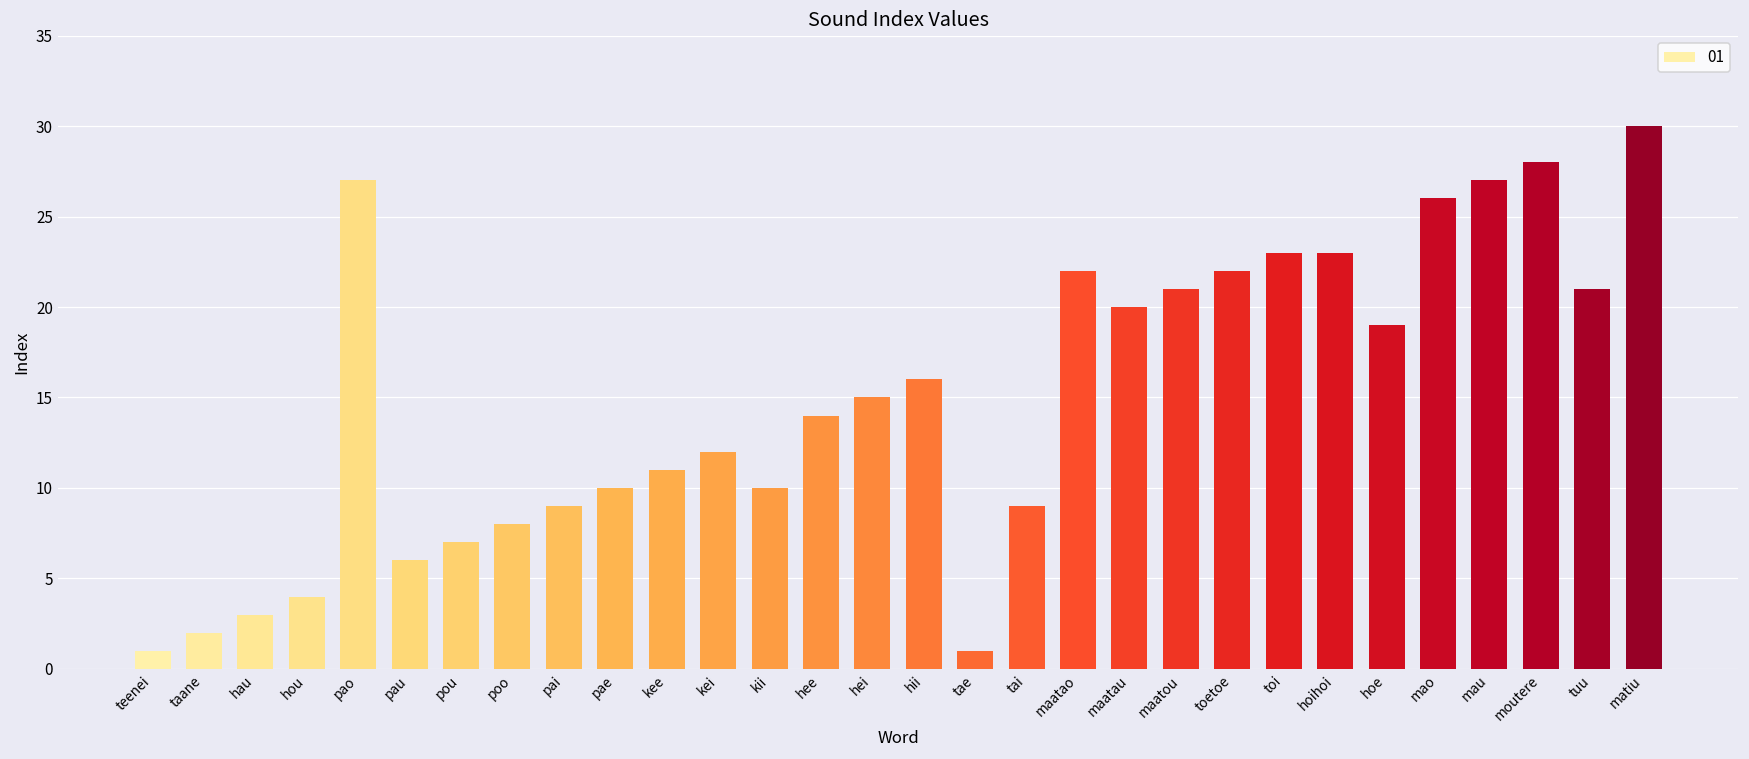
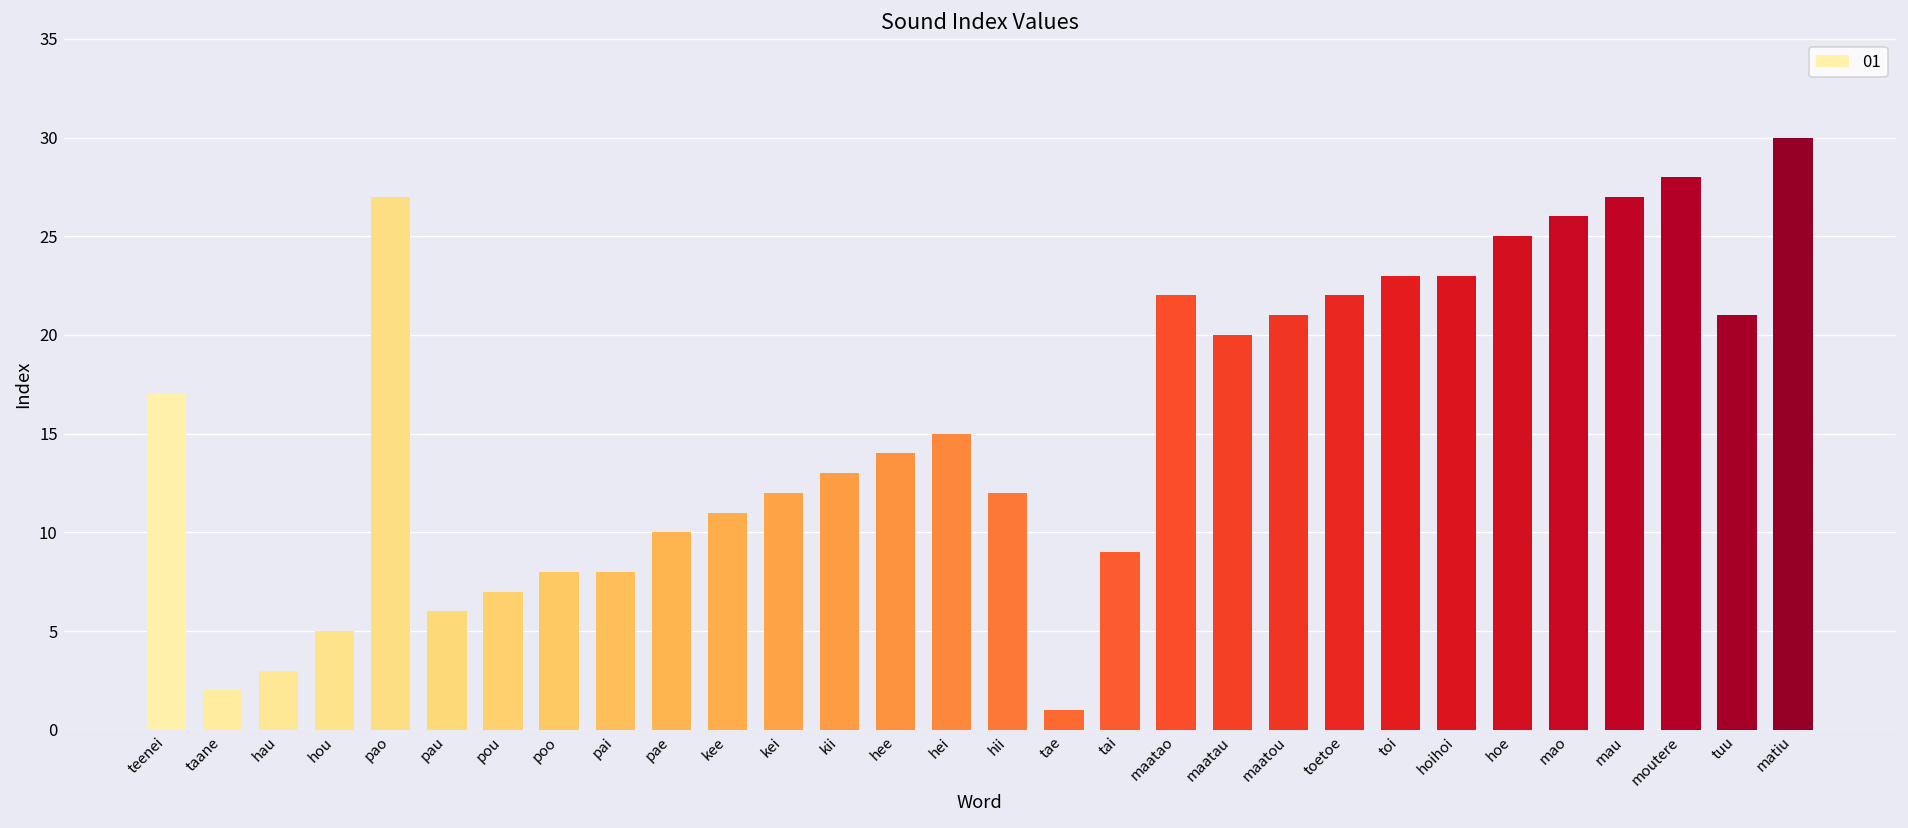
  {
-   "teenei": 1,
+   "teenei": 17,
    "taane": 2,
    "hau": 3,
-   "hou": 4,
+   "hou": 5,
    "pao": 27,
    "pau": 6,
    "pou": 7,
    "poo": 8,
-   "pai": 9,
+   "pai": 8,
    "pae": 10,
    "kee": 11,
    "kei": 12,
-   "kii": 10,
+   "kii": 13,
    "hee": 14,
    "hei": 15,
-   "hii": 16,
+   "hii": 12,
    "tae": 1,
    "tai": 9,
    "maatao": 22,
    "maatau": 20,
    "maatou": 21,
    "toetoe": 22,
    "toi": 23,
    "hoihoi": 23,
-   "hoe": 19,
+   "hoe": 25,
    "mao": 26,
    "mau": 27,
    "moutere": 28,
    "tuu": 21,
    "matiu": 30
  }
